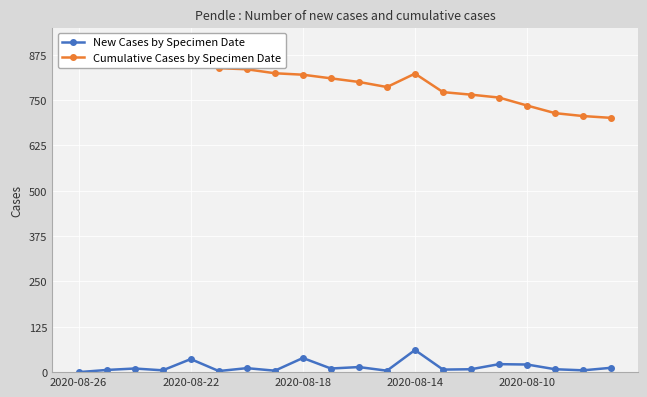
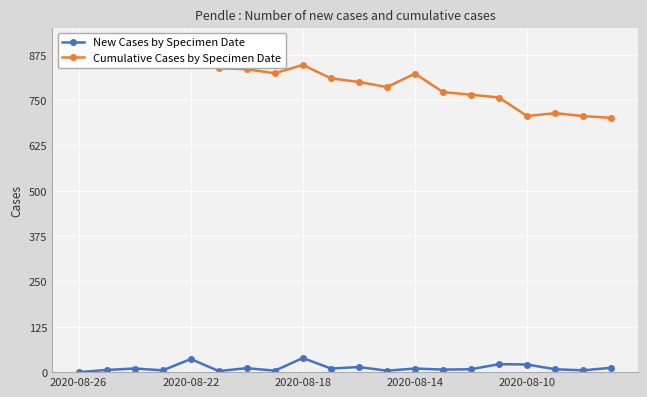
  {
    "New Cases by Specimen Date": {
      "2020-08-26": 0,
      "2020-08-22": 40,
      "2020-08-18": 40,
-     "2020-08-14": 60,
+     "2020-08-14": 10,
      "2020-08-10": 20
    },
    "Cumulative Cases by Specimen Date": {
-     "2020-08-18": 820,
+     "2020-08-18": 850,
      "2020-08-14": 820,
-     "2020-08-10": 740
+     "2020-08-10": 710
    }
  }
